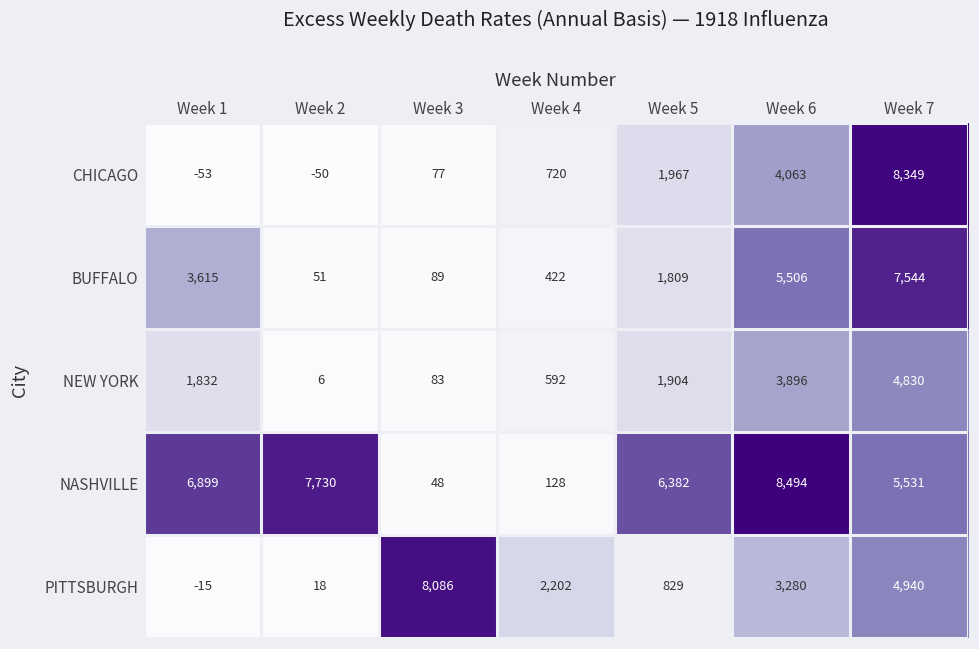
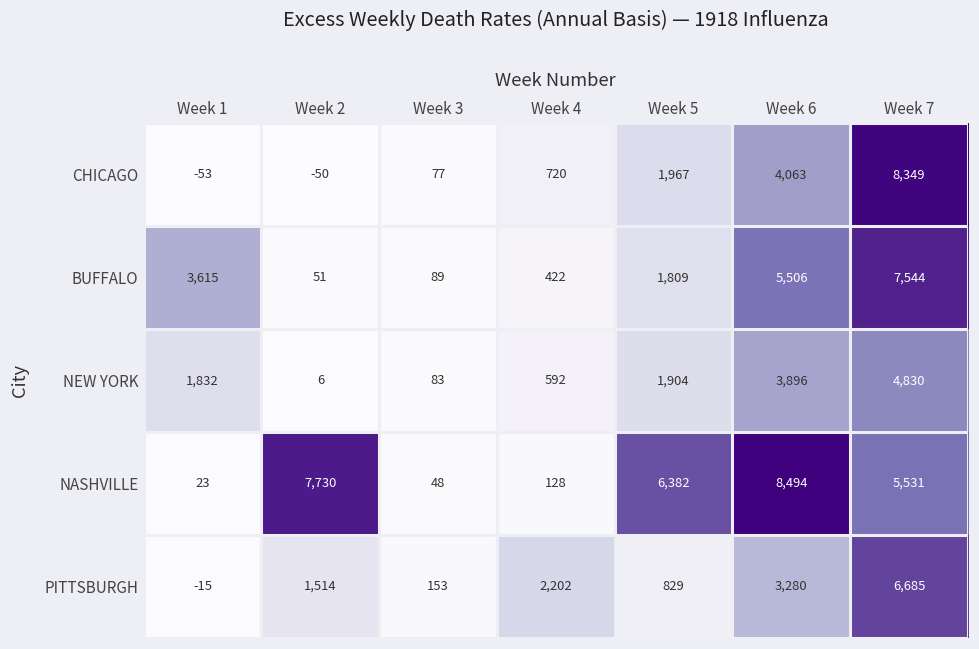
  {
    "CHICAGO": {
      "Week 1": "-53",
      "Week 2": "-50",
      "Week 3": "77",
      "Week 4": "720",
      "Week 5": "1,967",
      "Week 6": "4,063",
      "Week 7": "8,349"
    },
    "BUFFALO": {
      "Week 1": "3,615",
      "Week 2": "51",
      "Week 3": "89",
      "Week 4": "422",
      "Week 5": "1,809",
      "Week 6": "5,506",
      "Week 7": "7,544"
    },
    "NEW YORK": {
      "Week 1": "1,832",
      "Week 2": "6",
      "Week 3": "83",
      "Week 4": "592",
      "Week 5": "1,904",
      "Week 6": "3,896",
      "Week 7": "4,830"
    },
    "NASHVILLE": {
-     "Week 1": "6,899",
+     "Week 1": "23",
      "Week 2": "7,730",
      "Week 3": "48",
      "Week 4": "128",
      "Week 5": "6,382",
      "Week 6": "8,494",
      "Week 7": "5,531"
    },
    "PITTSBURGH": {
      "Week 1": "-15",
-     "Week 2": "18",
-     "Week 3": "8,086",
+     "Week 2": "1,514",
+     "Week 3": "153",
      "Week 4": "2,202",
      "Week 5": "829",
      "Week 6": "3,280",
-     "Week 7": "4,940"
+     "Week 7": "6,685"
    }
  }
